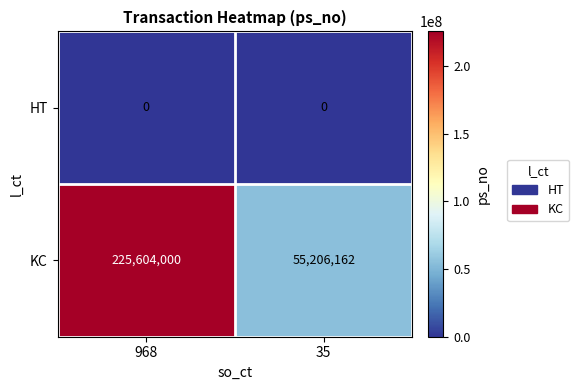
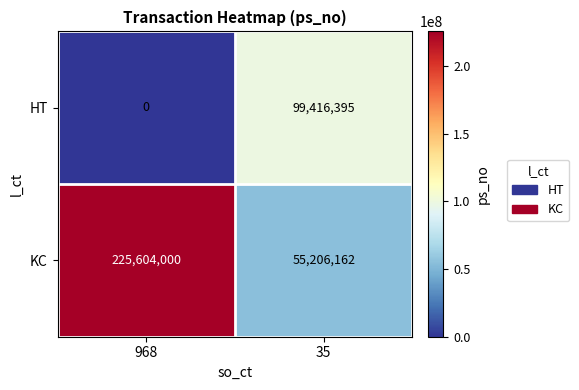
  {
    "HT": {
      "968": "0",
-     "35": "0"
+     "35": "99,416,395"
    },
    "KC": {
      "968": "225,604,000",
      "35": "55,206,162"
    }
  }
